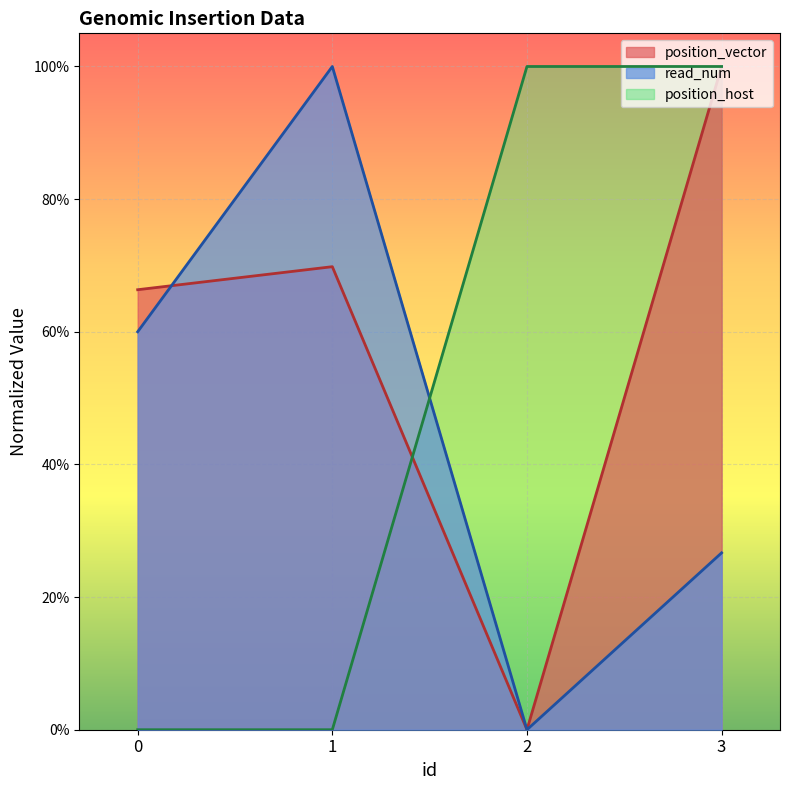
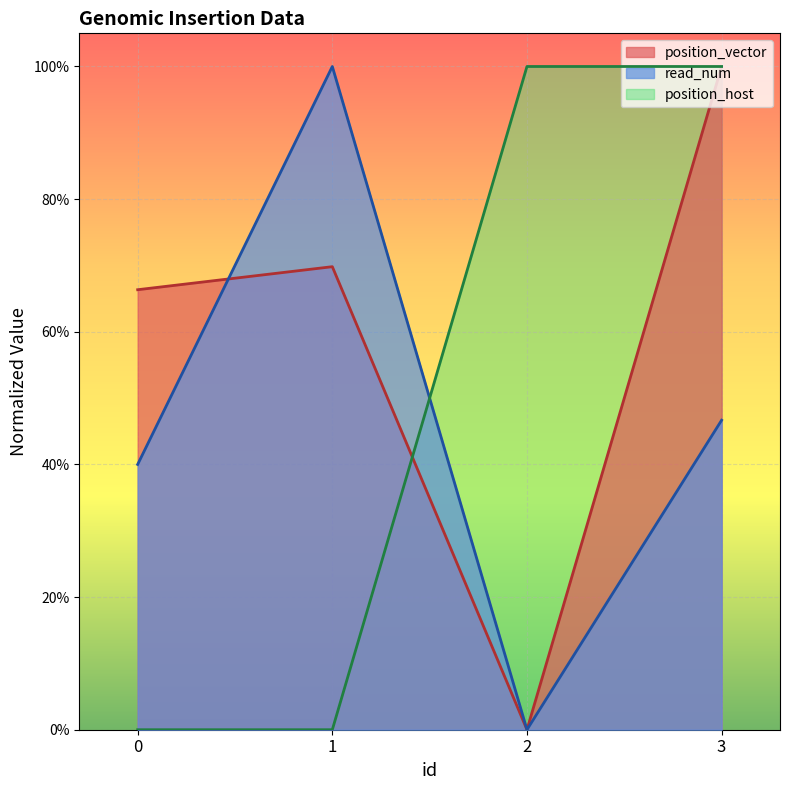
  {
    "position_vector": {
      "0": "66%",
      "1": "70%"
    },
    "read_num": {
-     "0": "60%",
+     "0": "40%",
      "1": "100%",
-     "3": "27%"
+     "3": "47%"
    },
    "position_host": {
      "0": "0%",
      "1": "0%",
      "2": "100%"
    }
  }
